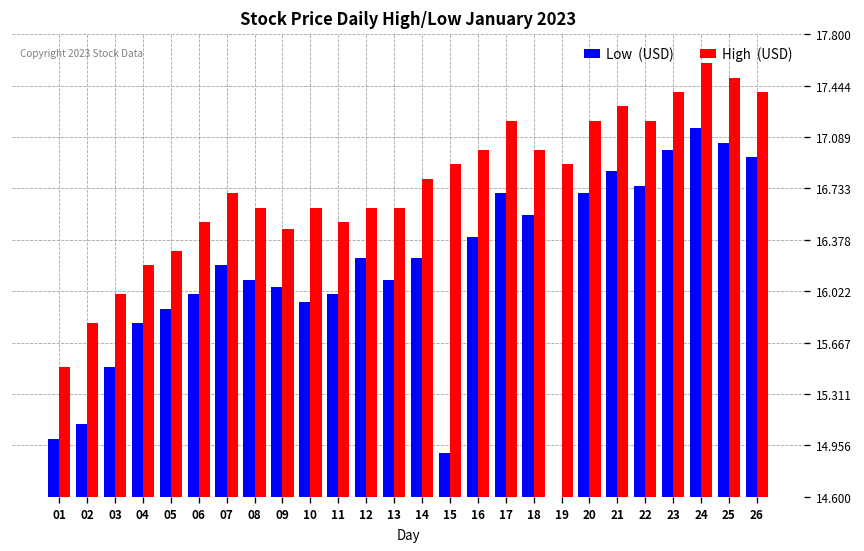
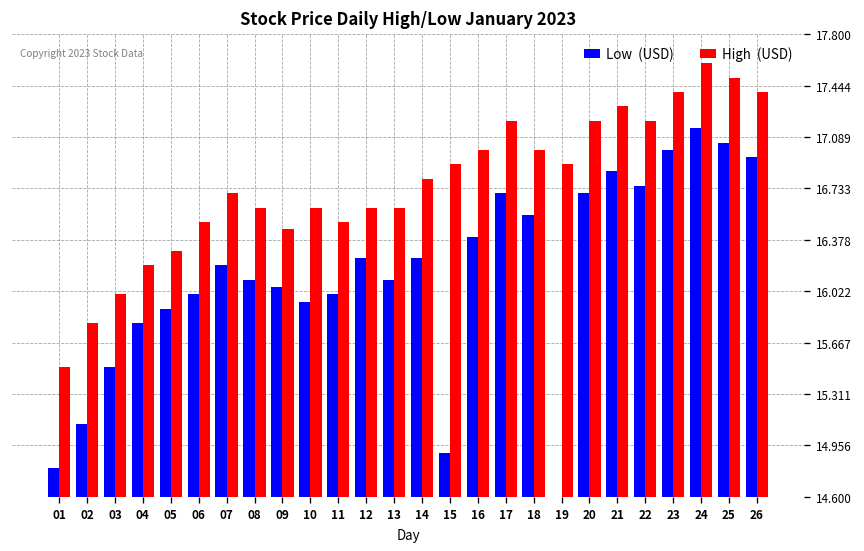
  {
    "Low (USD)": {
-     "01": 15.0,
+     "01": 14.8,
      "02": 15.1,
      "03": 15.5,
      "04": 15.8,
      "05": 15.9,
      "06": 16.0,
      "07": 16.2,
      "08": 16.1,
      "09": 16.05,
      "10": 15.95,
      "11": 16.0,
      "12": 16.25,
      "13": 16.1,
      "14": 16.25,
      "15": 14.9,
      "16": 16.4,
      "17": 16.7,
      "18": 16.55,
      "20": 16.7,
      "21": 16.85,
      "22": 16.75,
      "23": 17.0,
      "24": 17.15,
      "25": 17.05,
      "26": 16.95
    },
    "High (USD)": {
      "01": 15.5,
      "02": 15.8,
      "03": 16.0,
      "04": 16.2,
      "05": 16.3,
      "06": 16.5,
      "07": 16.7,
      "08": 16.6,
      "09": 16.45,
      "10": 16.6,
      "11": 16.5,
      "12": 16.6,
      "13": 16.6,
      "14": 16.8,
      "15": 16.9,
      "16": 17.0,
      "17": 17.2,
      "18": 17.0,
      "19": 16.9,
      "20": 17.2,
      "21": 17.3,
      "22": 17.2,
      "23": 17.4,
      "24": 17.6,
      "25": 17.5,
      "26": 17.4
    }
  }
